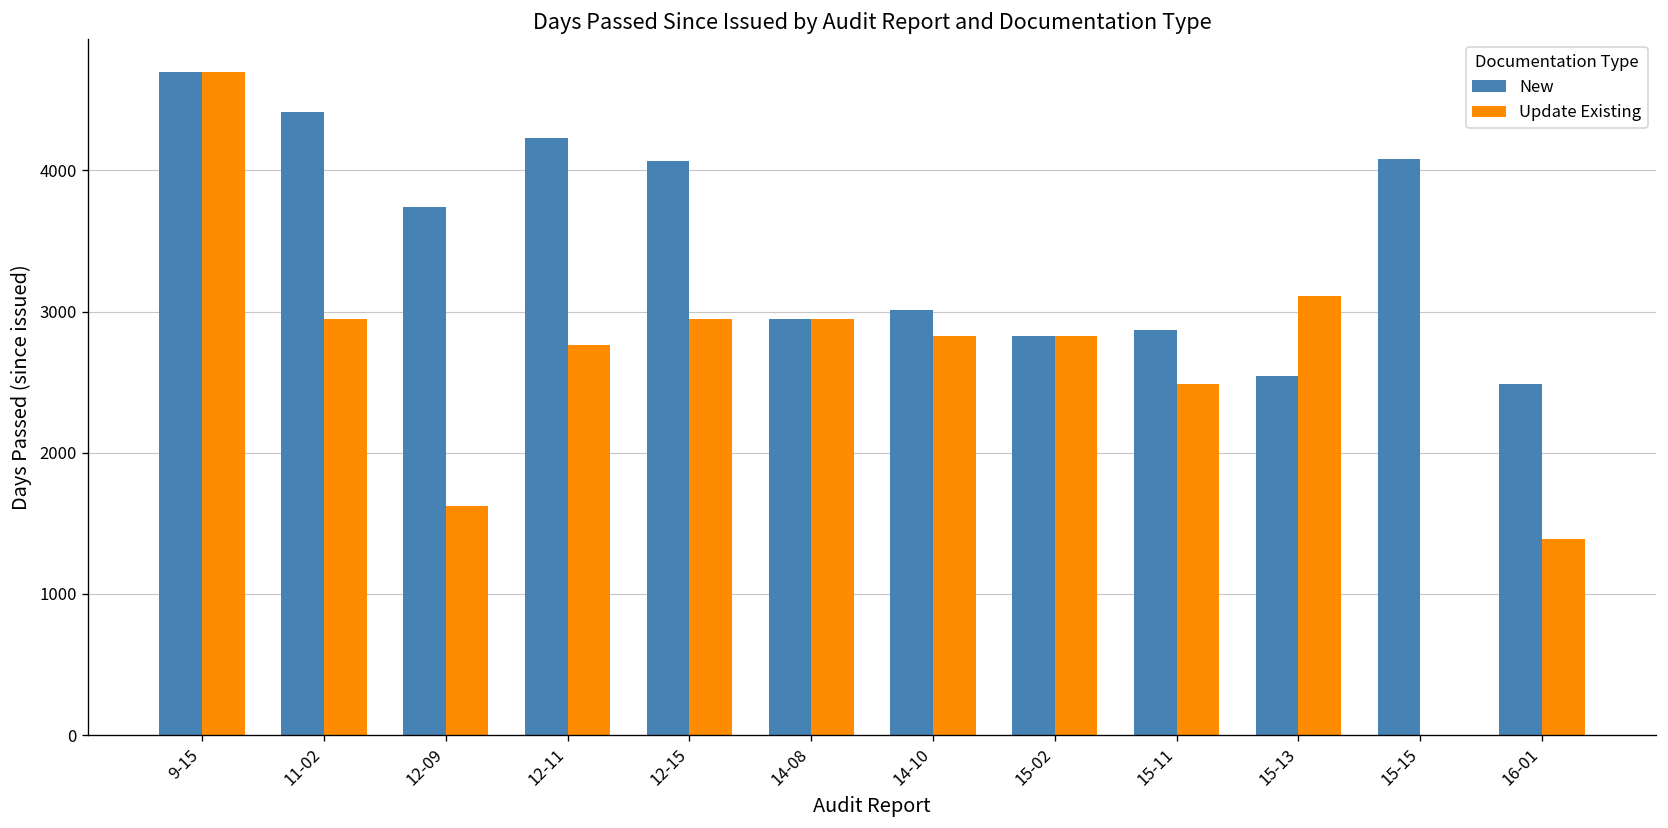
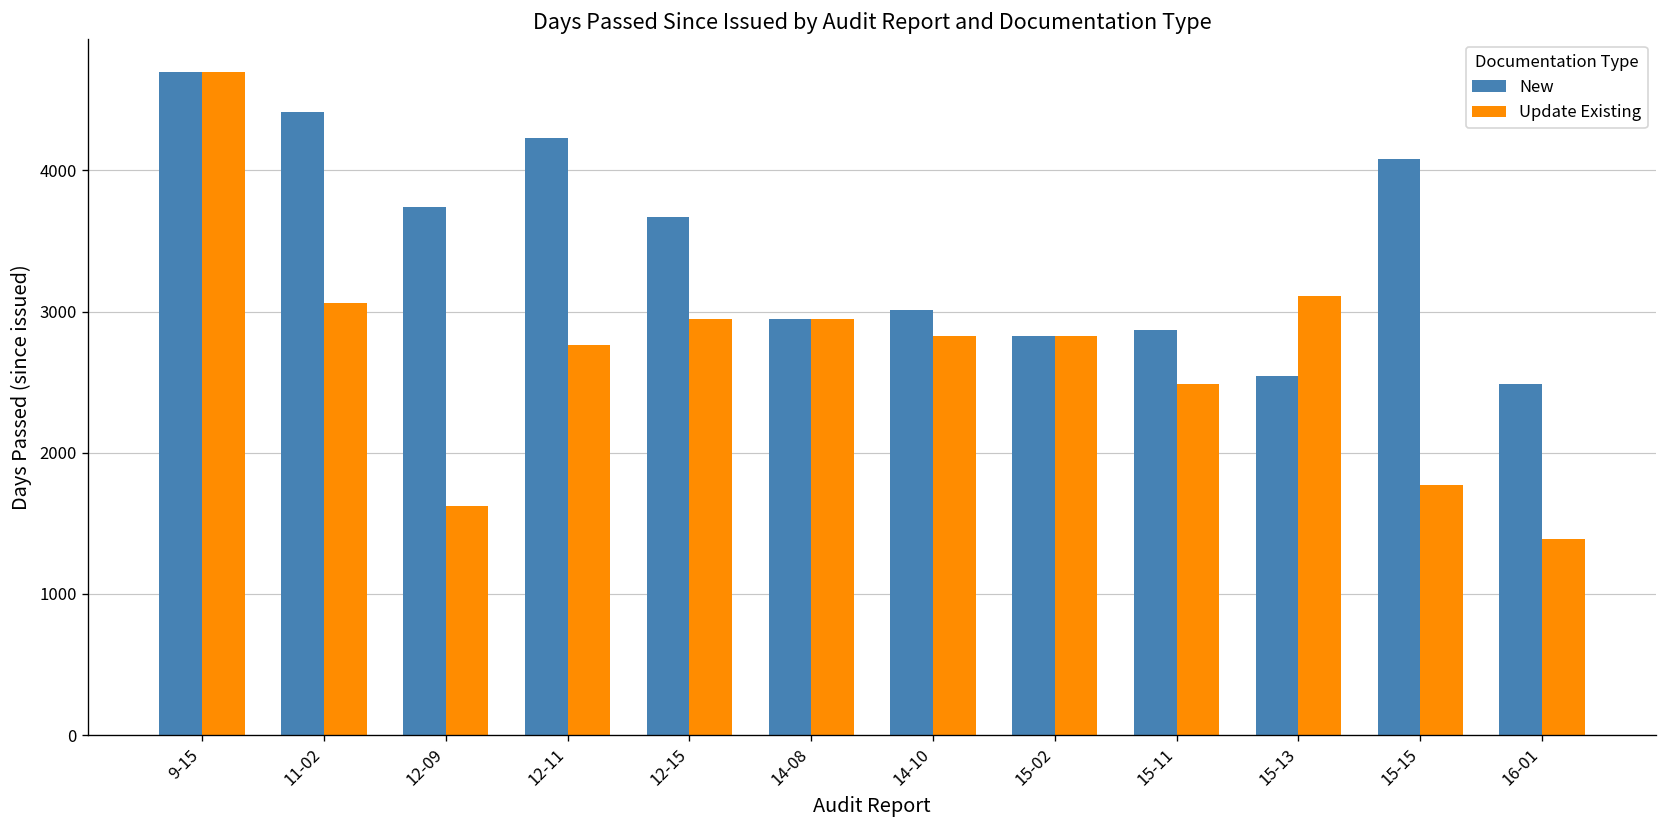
  {
    "New": {
      "9-15": 4700,
      "11-02": 4420,
      "12-09": 3740,
      "12-11": 4230,
-     "12-15": 4070,
+     "12-15": 3670,
      "14-08": 2950,
      "14-10": 3020,
      "15-02": 2830,
      "15-11": 2870,
      "15-13": 2540,
      "15-15": 4080,
      "16-01": 2490
    },
    "Update Existing": {
      "9-15": 4700,
-     "11-02": 2950,
+     "11-02": 3060,
      "12-09": 1620,
      "12-11": 2760,
      "12-15": 2950,
      "14-08": 2950,
      "14-10": 2830,
      "15-02": 2830,
      "15-11": 2490,
      "15-13": 3110,
-     "15-15": 0,
+     "15-15": 1770,
      "16-01": 1390
    }
  }
